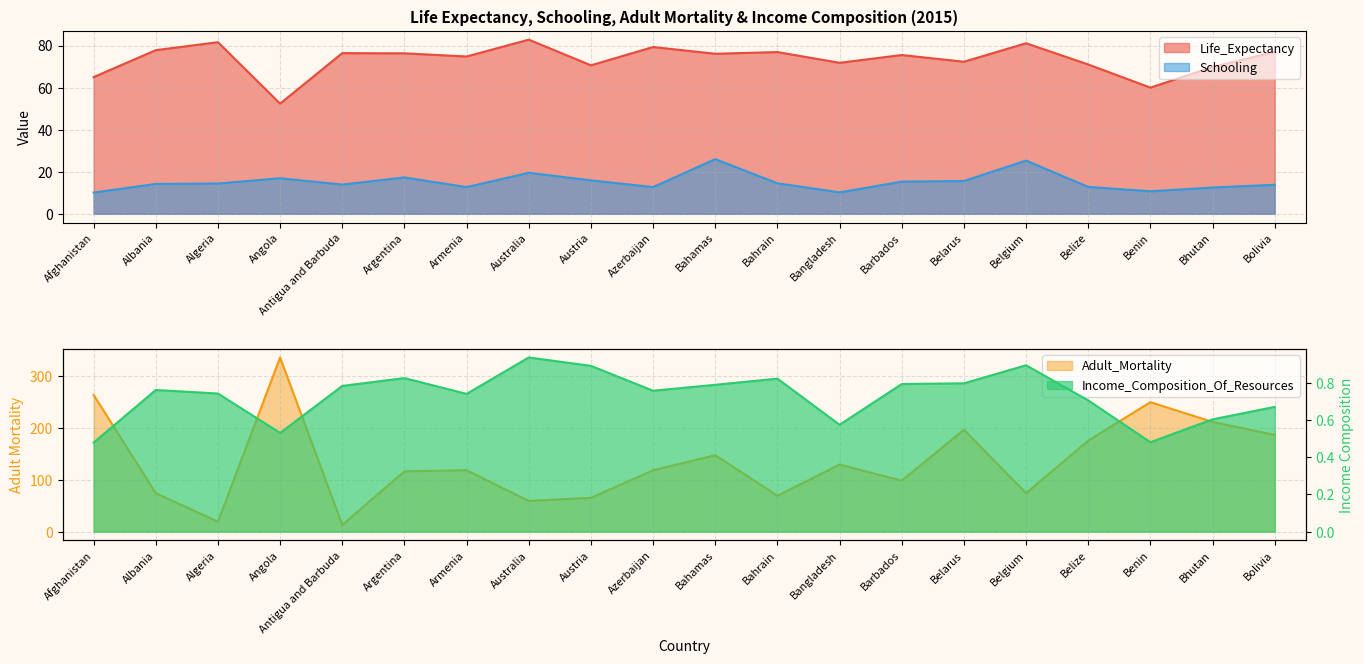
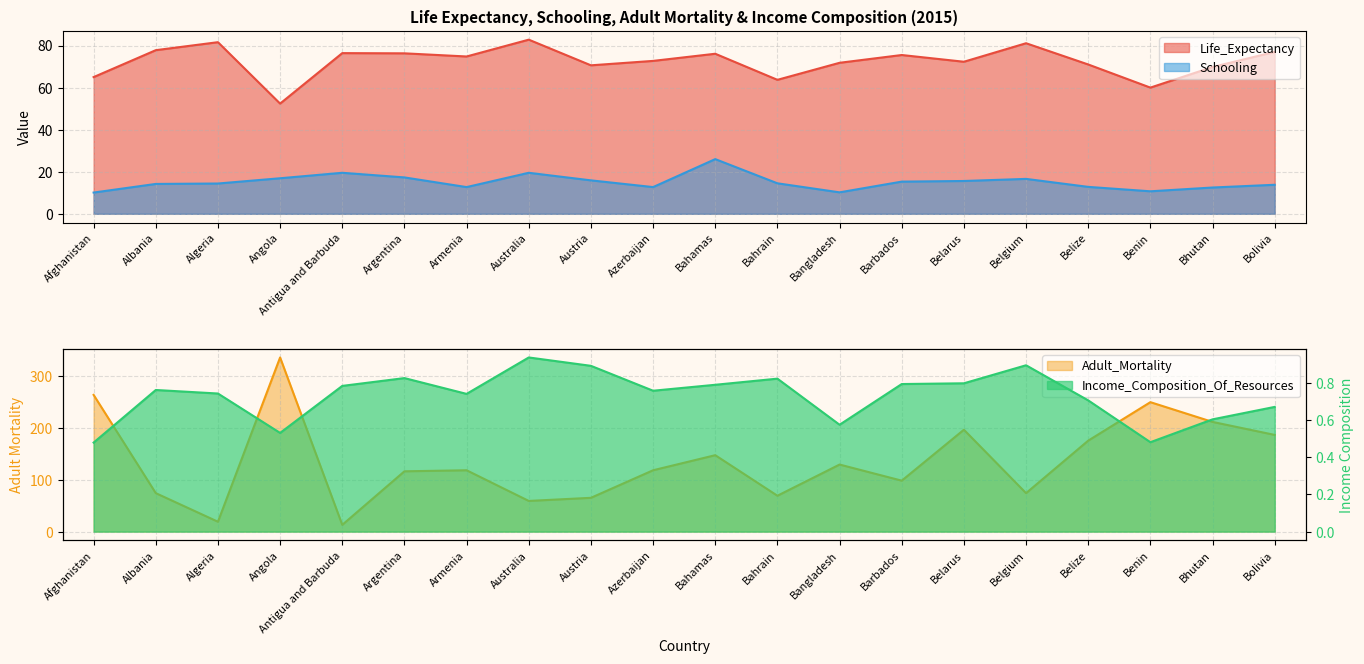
  {
    "Life Expectancy, Schooling, Adult Mortality & Income Composition (2015)": {
      "Life_Expectancy": {
        "Afghanistan": 65,
        "Albania": 78,
        "Algeria": 82,
        "Angola": 52,
        "Antigua and Barbuda": 76,
        "Argentina": 76,
        "Armenia": 75,
        "Australia": 83,
        "Austria": 71,
-       "Azerbaijan": 79,
+       "Azerbaijan": 73,
        "Bahamas": 76,
-       "Bahrain": 77,
+       "Bahrain": 64,
        "Bangladesh": 72,
        "Barbados": 76,
        "Belarus": 72,
        "Belgium": 81,
        "Belize": 71,
        "Benin": 60
      },
      "Schooling": {
        "Afghanistan": 10,
        "Albania": 14,
        "Algeria": 14,
        "Angola": 17,
-       "Antigua and Barbuda": 14,
+       "Antigua and Barbuda": 20,
        "Argentina": 17,
        "Armenia": 13,
        "Australia": 20,
        "Austria": 16,
        "Azerbaijan": 13,
        "Bahamas": 26,
        "Bahrain": 15,
        "Bangladesh": 10,
        "Barbados": 15,
        "Belarus": 16,
-       "Belgium": 25,
+       "Belgium": 17,
        "Belize": 13,
        "Benin": 11,
        "Bhutan": 13,
        "Bolivia": 14
      }
    }
  }
